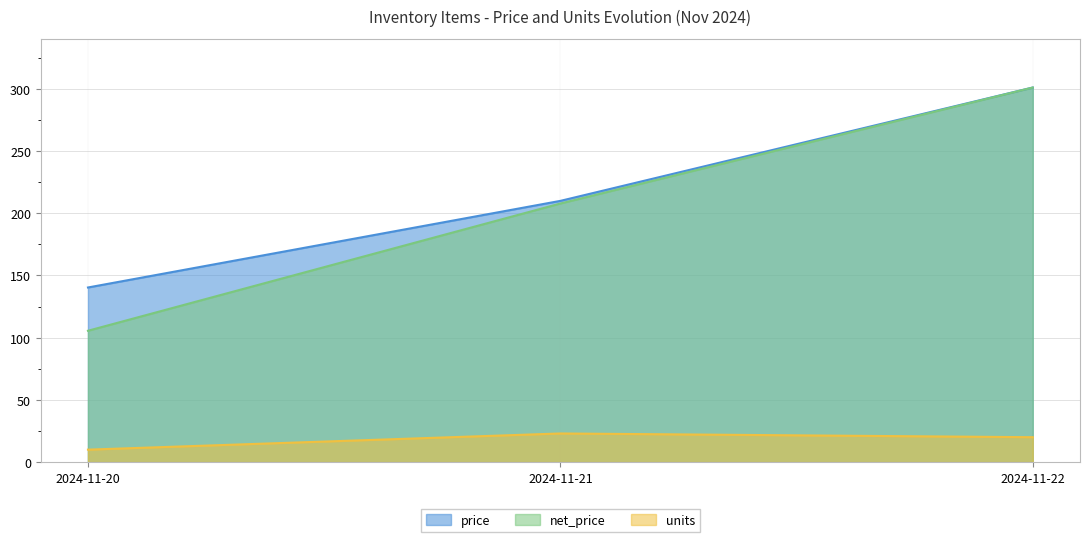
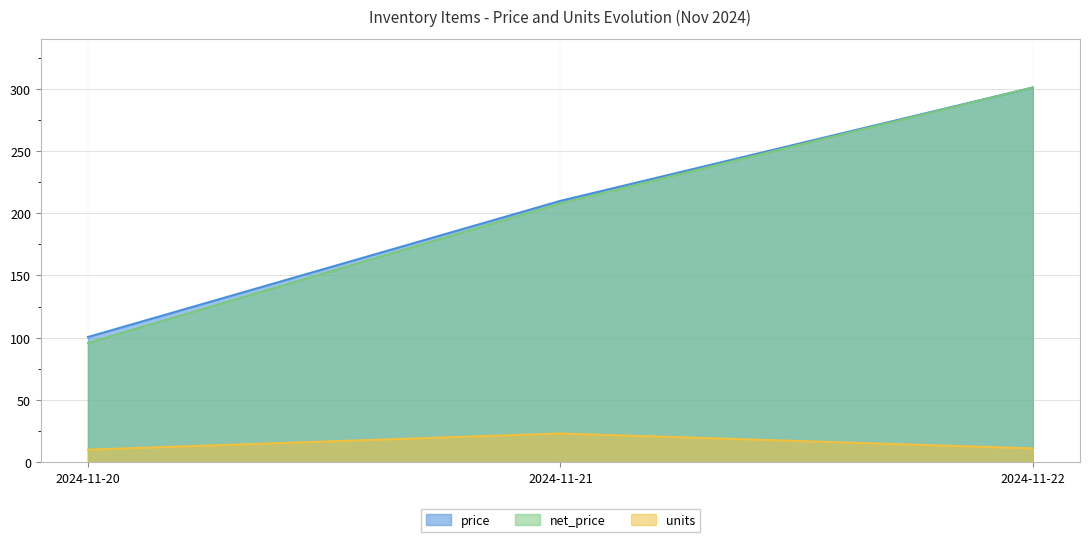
  {
    "price": {
-     "2024-11-20": 140,
+     "2024-11-20": 101,
      "2024-11-21": 210
    },
    "net_price": {
-     "2024-11-20": 106,
+     "2024-11-20": 96,
      "2024-11-21": 208
    },
    "units": {
      "2024-11-20": 10,
      "2024-11-21": 23,
-     "2024-11-22": 20
+     "2024-11-22": 11
    }
  }
